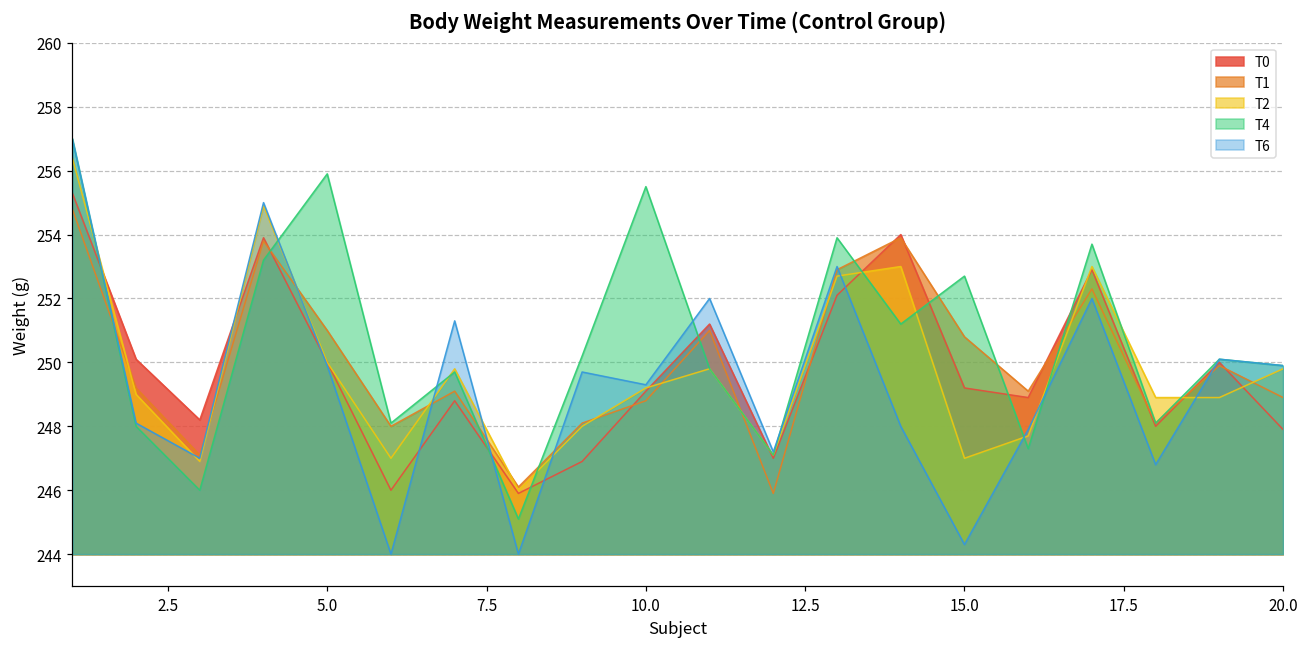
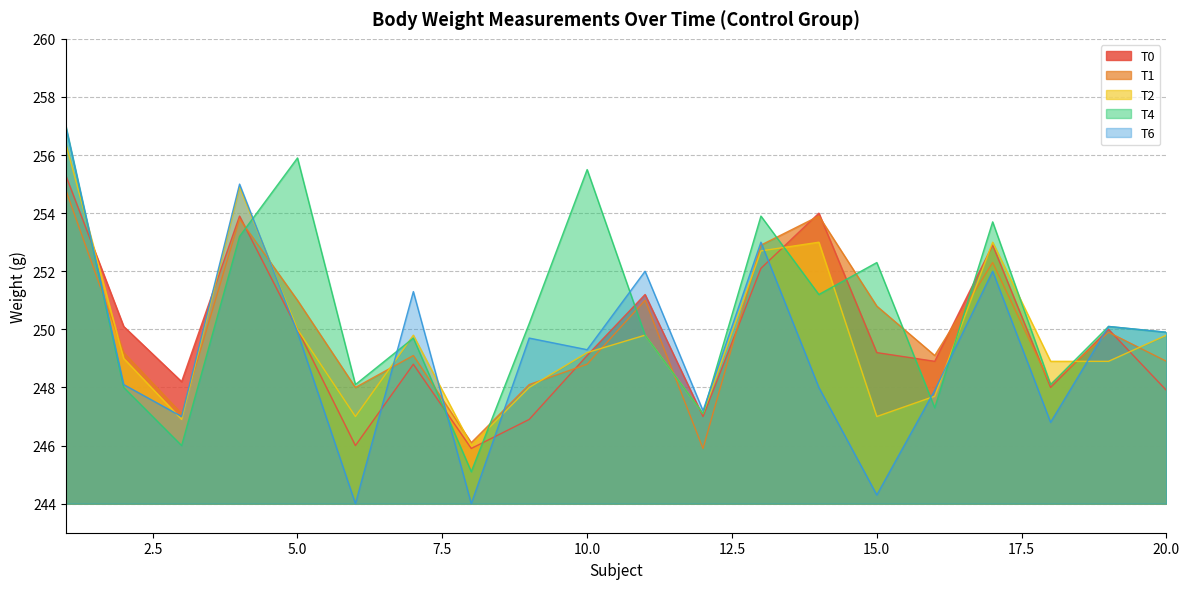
  {
    "T2": {
      "10.0": 249.2,
      "15.0": 247.0,
      "20.0": 249.8
    },
    "T4": {
      "5.0": 255.9,
      "10.0": 255.5,
-     "15.0": 252.7
+     "15.0": 252.3
    },
    "T6": {
      "5.0": 249.9,
      "10.0": 249.3,
      "15.0": 244.3
    }
  }
